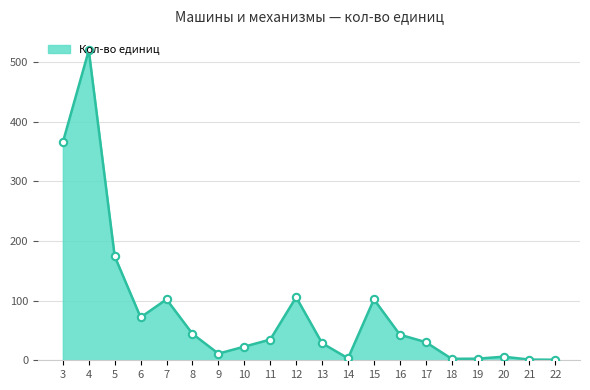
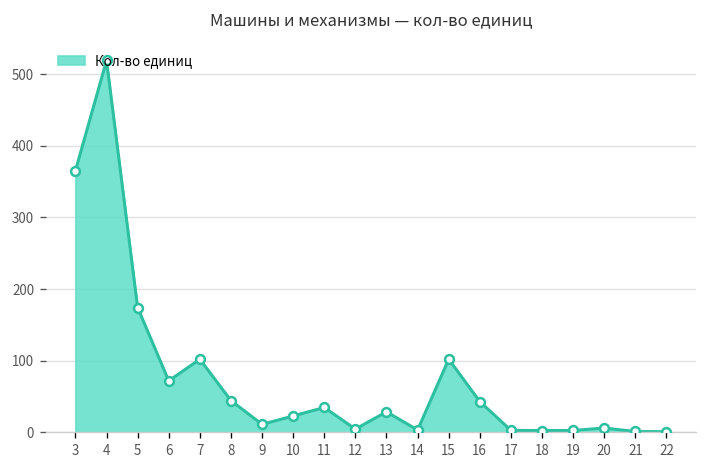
  {
    "3": 370,
    "4": 520,
    "5": 170,
    "6": 70,
    "7": 100,
    "8": 40,
    "9": 10,
    "10": 20,
    "11": 30,
-   "12": 110,
+   "12": 0,
    "13": 30,
    "14": 0,
    "15": 100,
    "16": 40,
-   "17": 30,
+   "17": 0,
    "18": 0,
    "19": 0,
    "20": 10,
    "21": 0,
    "22": 0
  }
